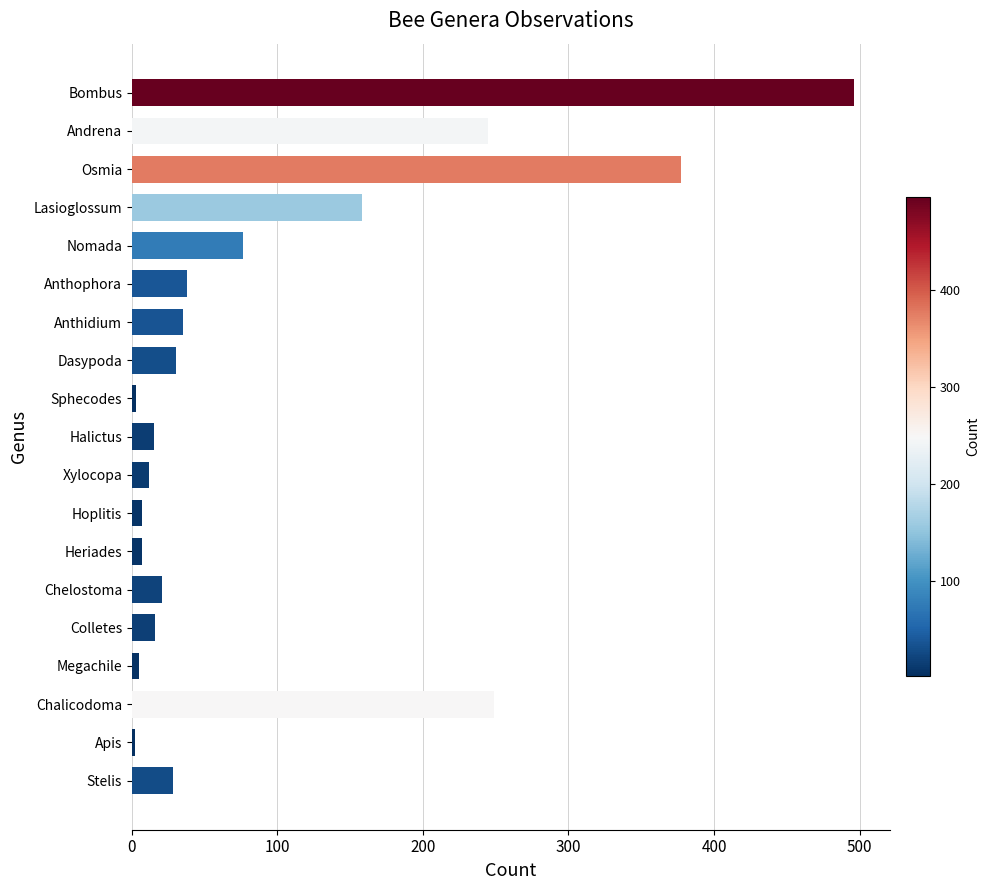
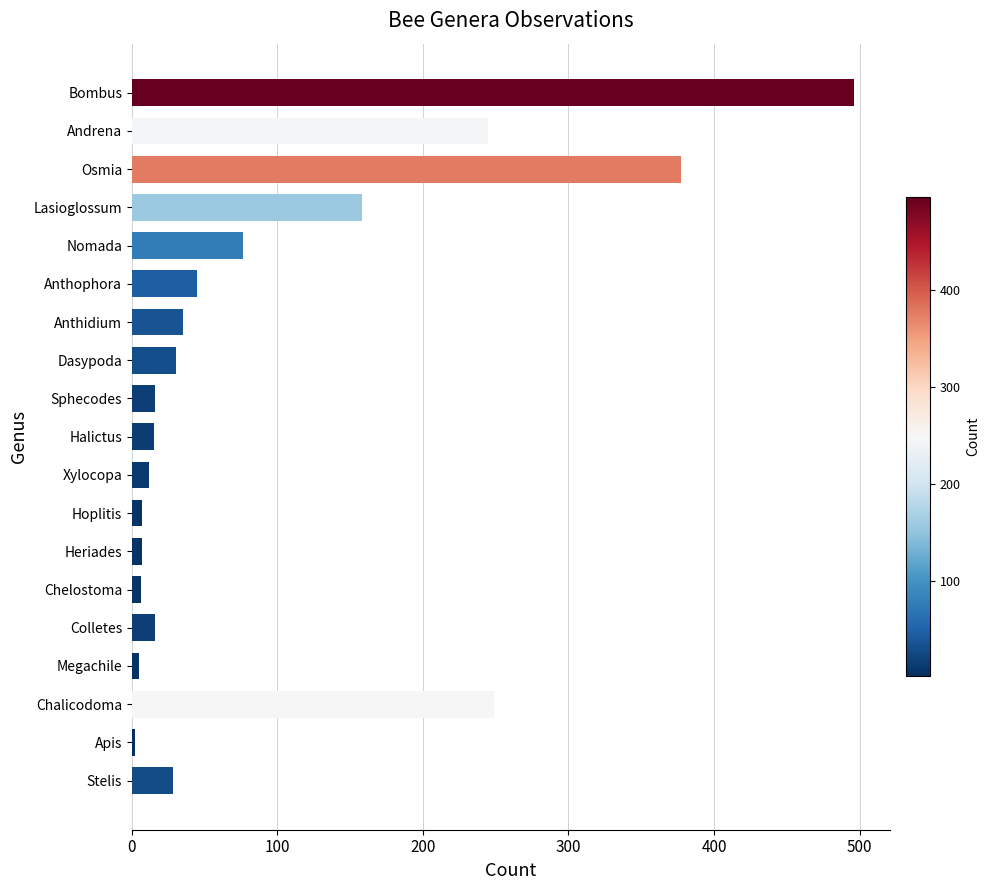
  {
    "Bombus": 496,
    "Andrena": 245,
    "Osmia": 377,
    "Lasioglossum": 158,
    "Nomada": 76,
-   "Anthophora": 38,
+   "Anthophora": 45,
    "Anthidium": 35,
    "Dasypoda": 30,
-   "Sphecodes": 3,
+   "Sphecodes": 16,
    "Halictus": 15,
    "Xylocopa": 12,
    "Hoplitis": 7,
    "Heriades": 7,
-   "Chelostoma": 21,
+   "Chelostoma": 6,
    "Colletes": 16,
    "Megachile": 5,
    "Chalicodoma": 249,
    "Apis": 2,
    "Stelis": 28
  }
